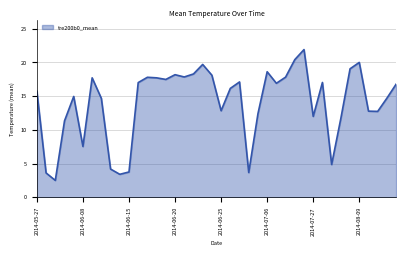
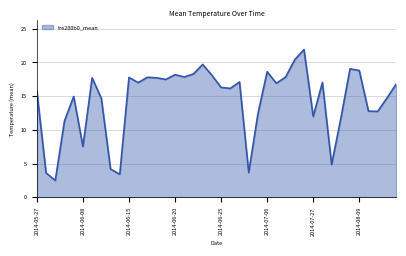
  {
    "2014-05-27": 16,
    "2014-06-08": 8,
-   "2014-06-15": 4,
+   "2014-06-15": 18,
    "2014-06-20": 18,
-   "2014-06-25": 13,
+   "2014-06-25": 16,
    "2014-07-06": 19,
    "2014-07-27": 12,
-   "2014-08-09": 20
+   "2014-08-09": 19
  }
